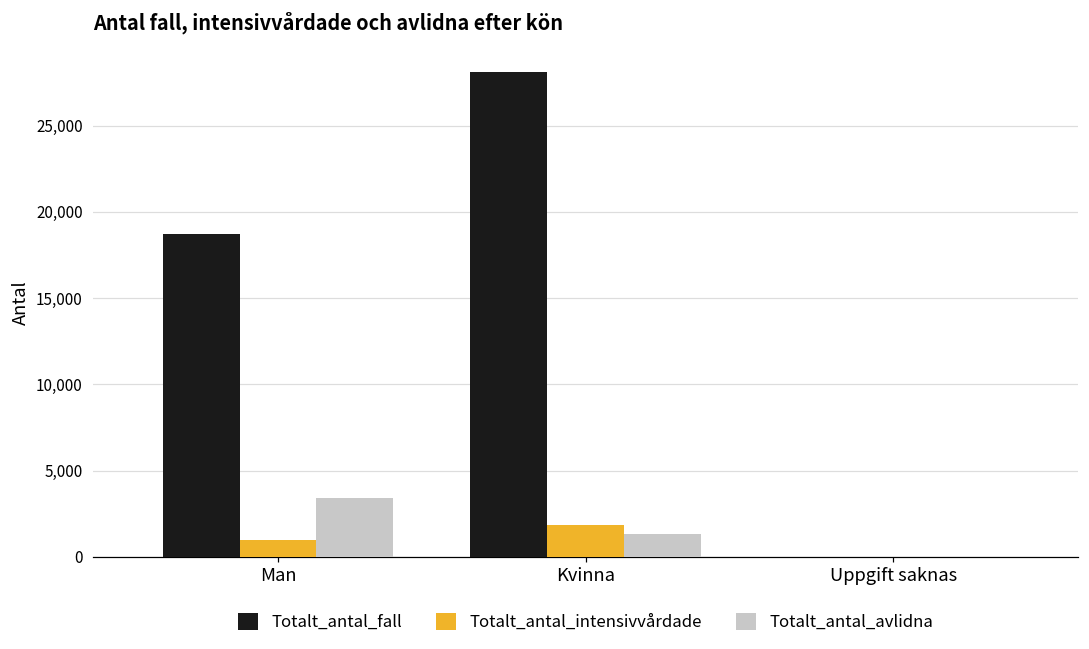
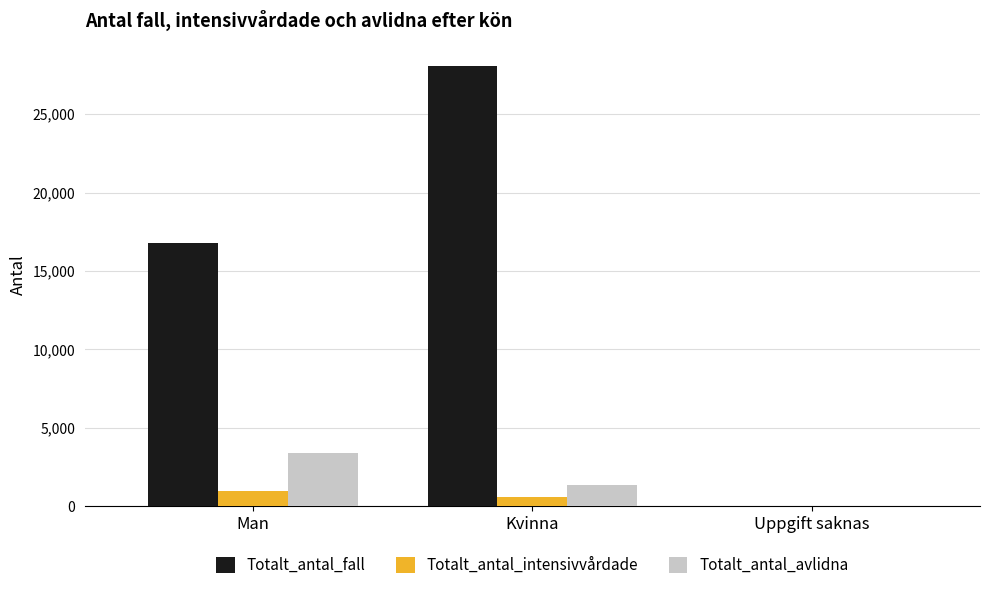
  {
    "Totalt_antal_fall": {
-     "Man": "18,700",
+     "Man": "16,800",
      "Kvinna": "28,100"
    },
    "Totalt_antal_intensivvårdade": {
      "Man": "1,000",
-     "Kvinna": "1,800",
+     "Kvinna": "600",
      "Uppgift saknas": "0"
    },
    "Totalt_antal_avlidna": {
      "Man": "3,400",
      "Kvinna": "1,300",
      "Uppgift saknas": "0"
    }
  }
